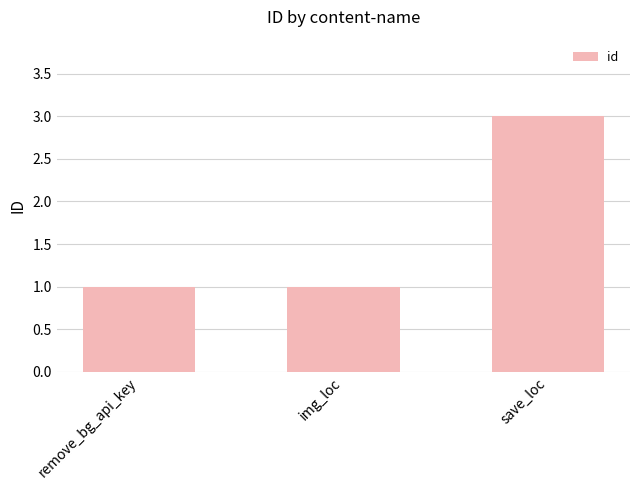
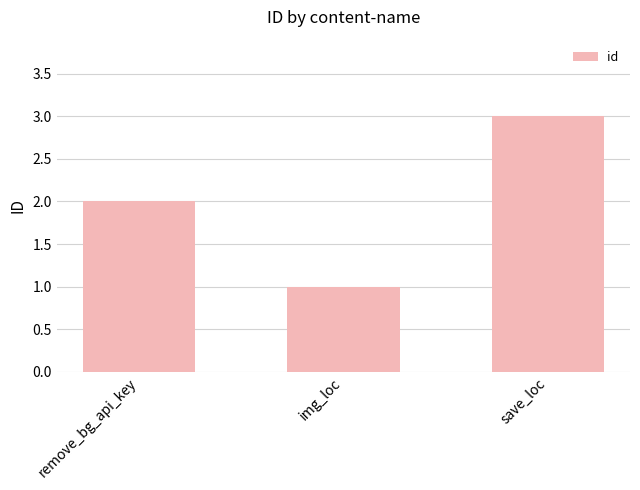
  {
-   "remove_bg_api_key": 1,
+   "remove_bg_api_key": 2,
    "img_loc": 1,
    "save_loc": 3
  }
